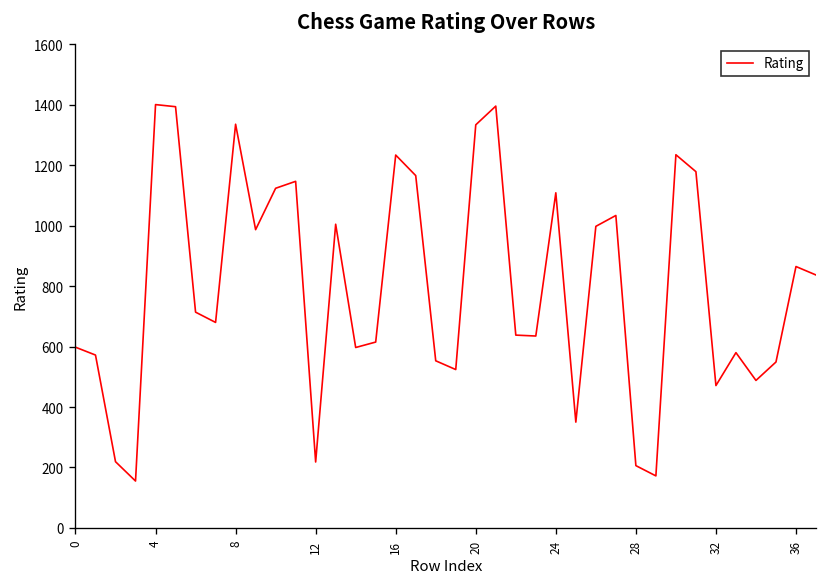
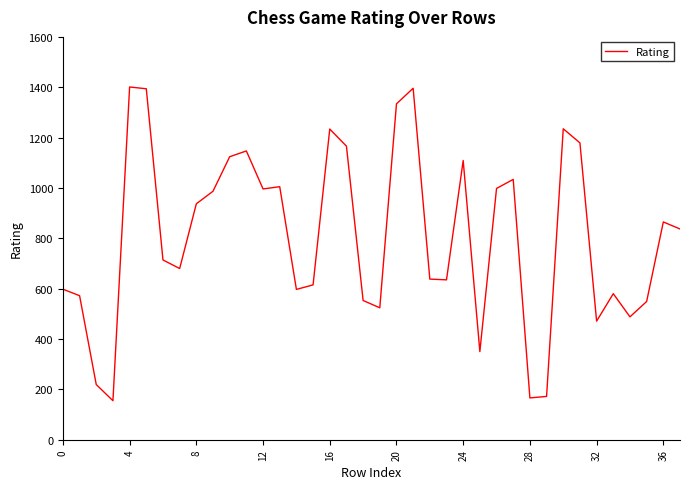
  {
    "0": 600,
    "4": 1400,
-   "8": 1340,
-   "12": 220,
+   "8": 940,
+   "12": 1000,
    "16": 1230,
    "20": 1330,
    "24": 1110,
-   "28": 210,
+   "28": 170,
    "32": 470,
    "36": 870
  }
